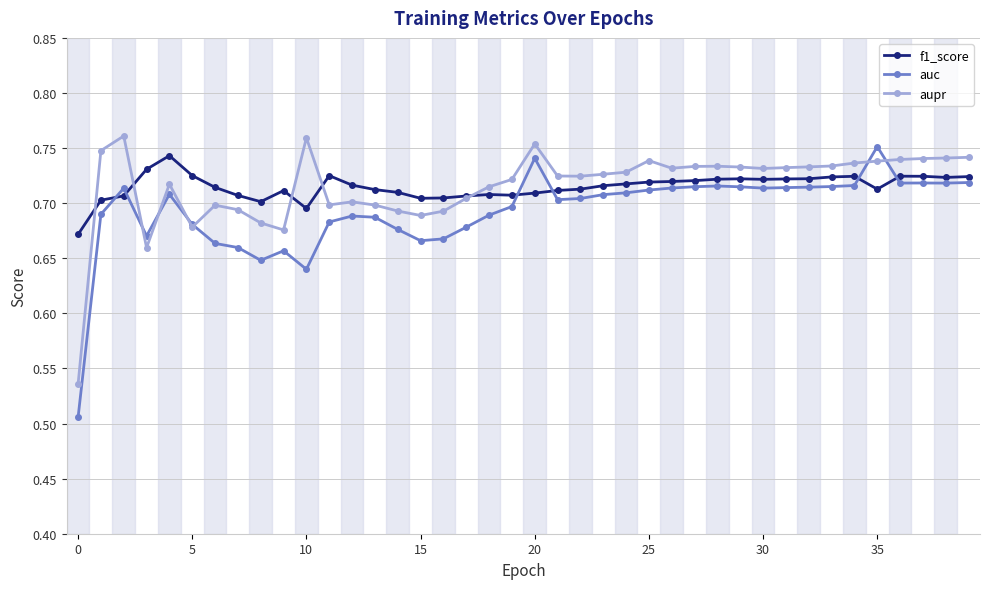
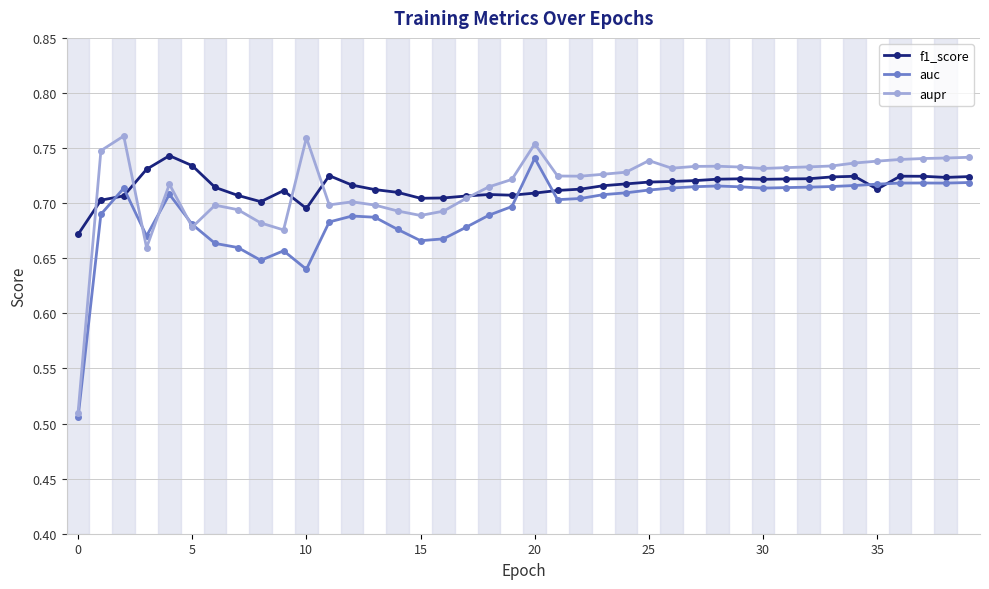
  {
    "f1_score": {
      "0": 0.672,
-     "5": 0.725,
+     "5": 0.734,
      "10": 0.695,
      "15": 0.704,
      "20": 0.709,
      "25": 0.719,
      "30": 0.722,
      "35": 0.713
    },
    "auc": {
      "0": 0.506,
      "5": 0.681,
      "10": 0.640,
      "15": 0.666,
      "20": 0.741,
      "25": 0.712,
      "30": 0.714,
-     "35": 0.751
+     "35": 0.717
    },
    "aupr": {
-     "0": 0.536,
+     "0": 0.510,
      "5": 0.678,
      "10": 0.759,
      "15": 0.689,
      "20": 0.754,
      "25": 0.739,
      "30": 0.731,
      "35": 0.738
    }
  }
